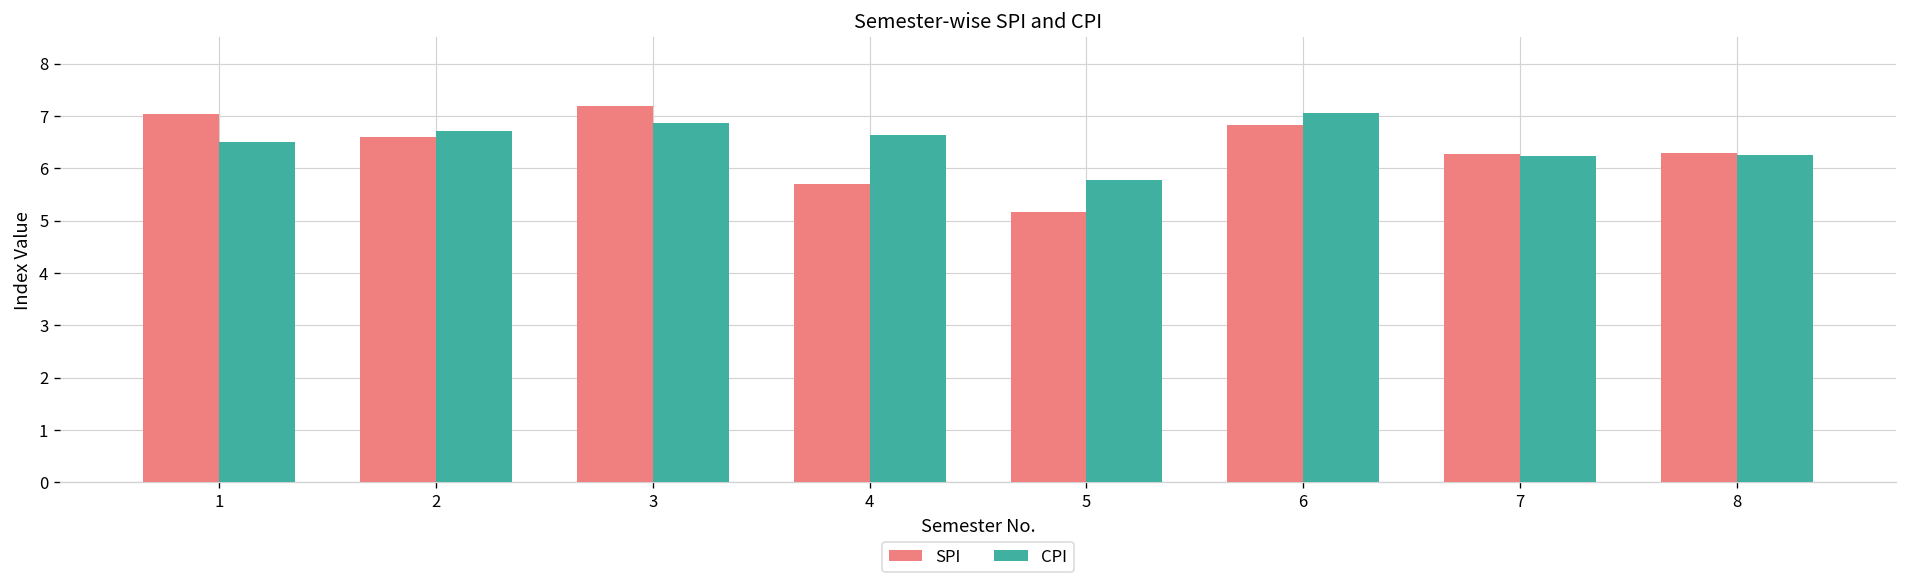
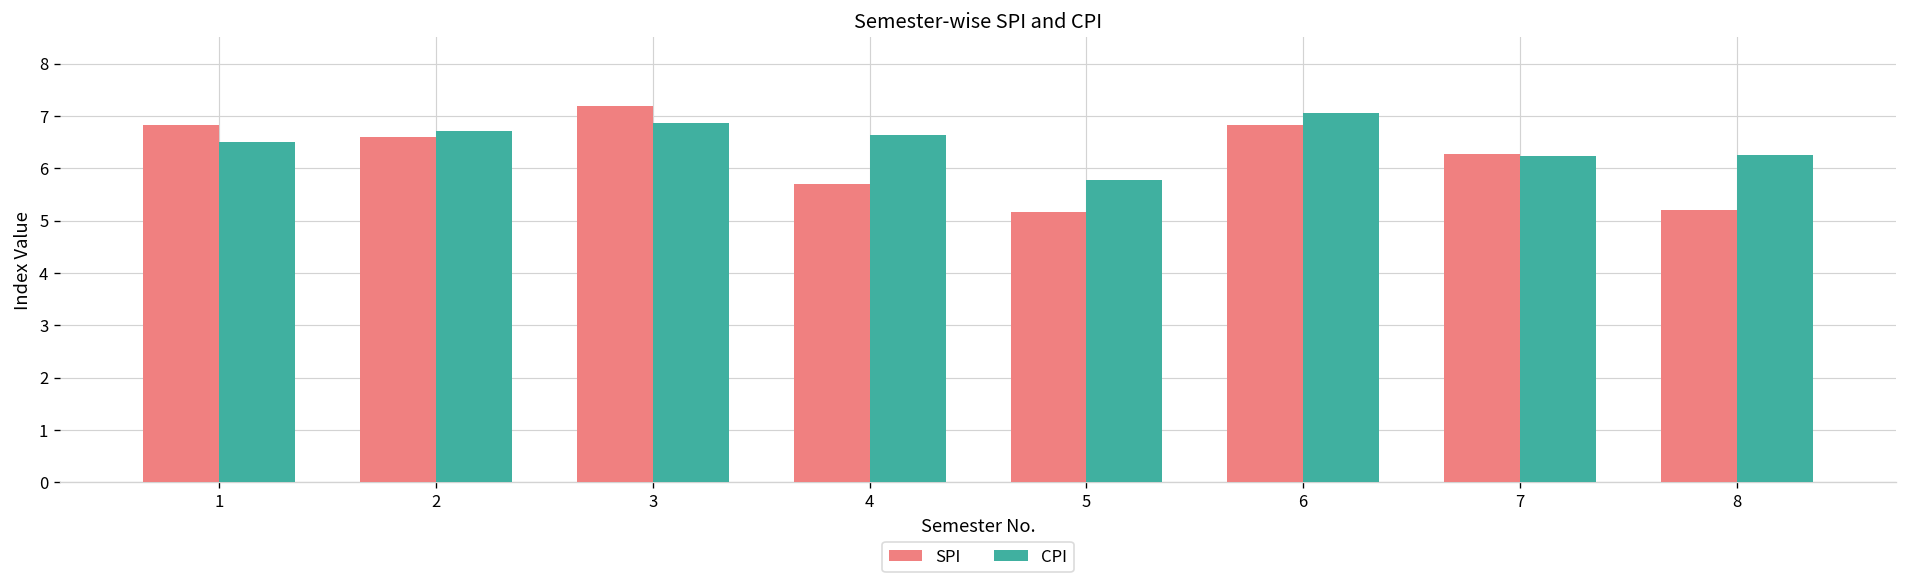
  {
    "SPI": {
-     "1": 7.0,
+     "1": 6.8,
      "2": 6.6,
      "3": 7.2,
      "4": 5.7,
      "5": 5.2,
      "6": 6.8,
      "7": 6.3,
-     "8": 6.3
+     "8": 5.2
    },
    "CPI": {
      "1": 6.5,
      "2": 6.7,
      "3": 6.9,
      "4": 6.6,
      "5": 5.8,
      "6": 7.1,
      "7": 6.2,
      "8": 6.3
    }
  }
